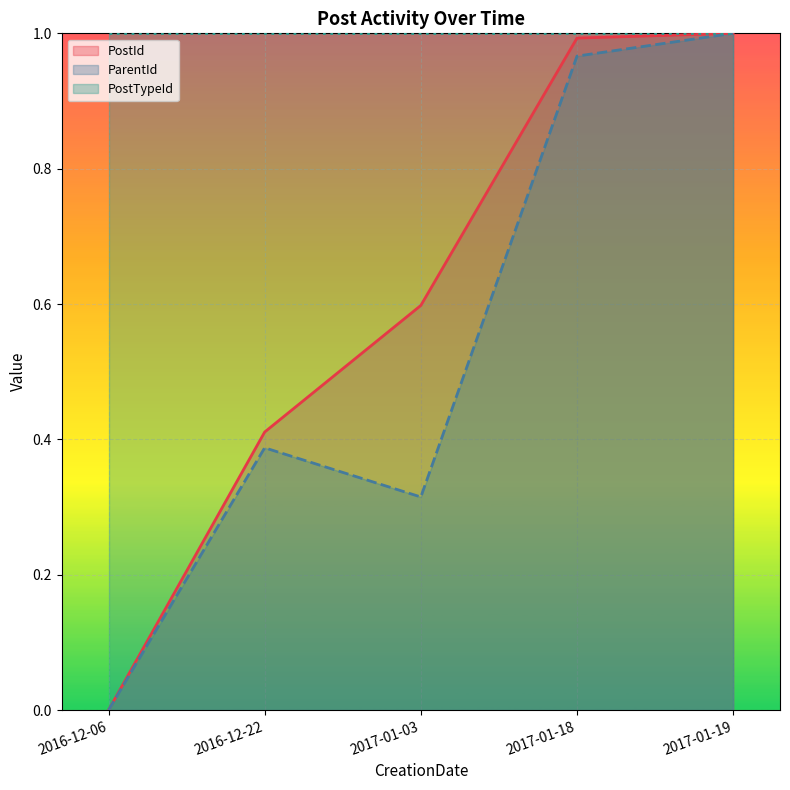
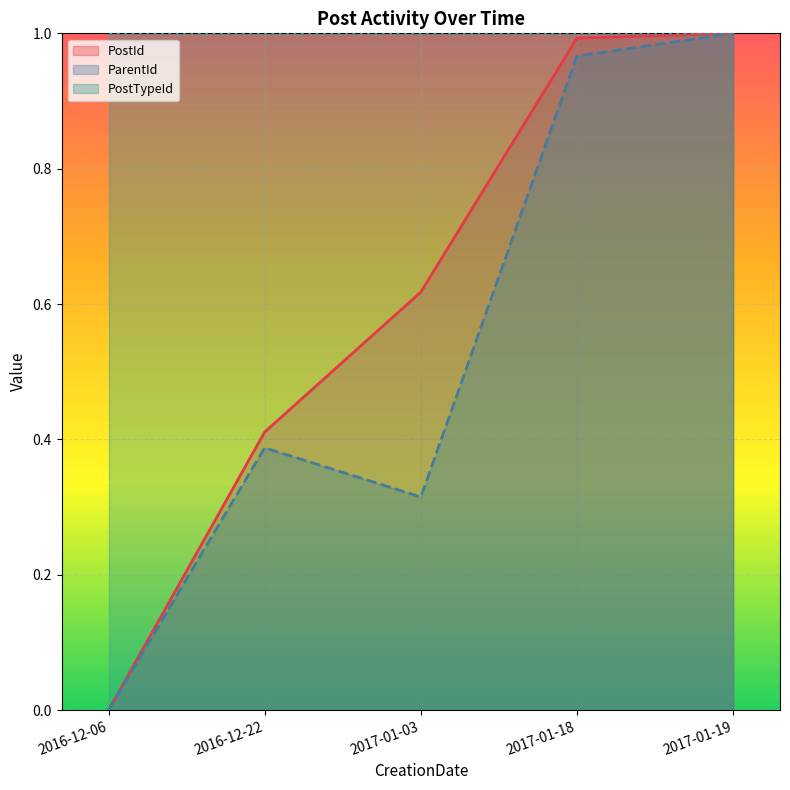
  {
    "PostId": {
      "2016-12-22": 0.41,
-     "2017-01-03": 0.60,
+     "2017-01-03": 0.62,
      "2017-01-18": 0.99
    }
  }
